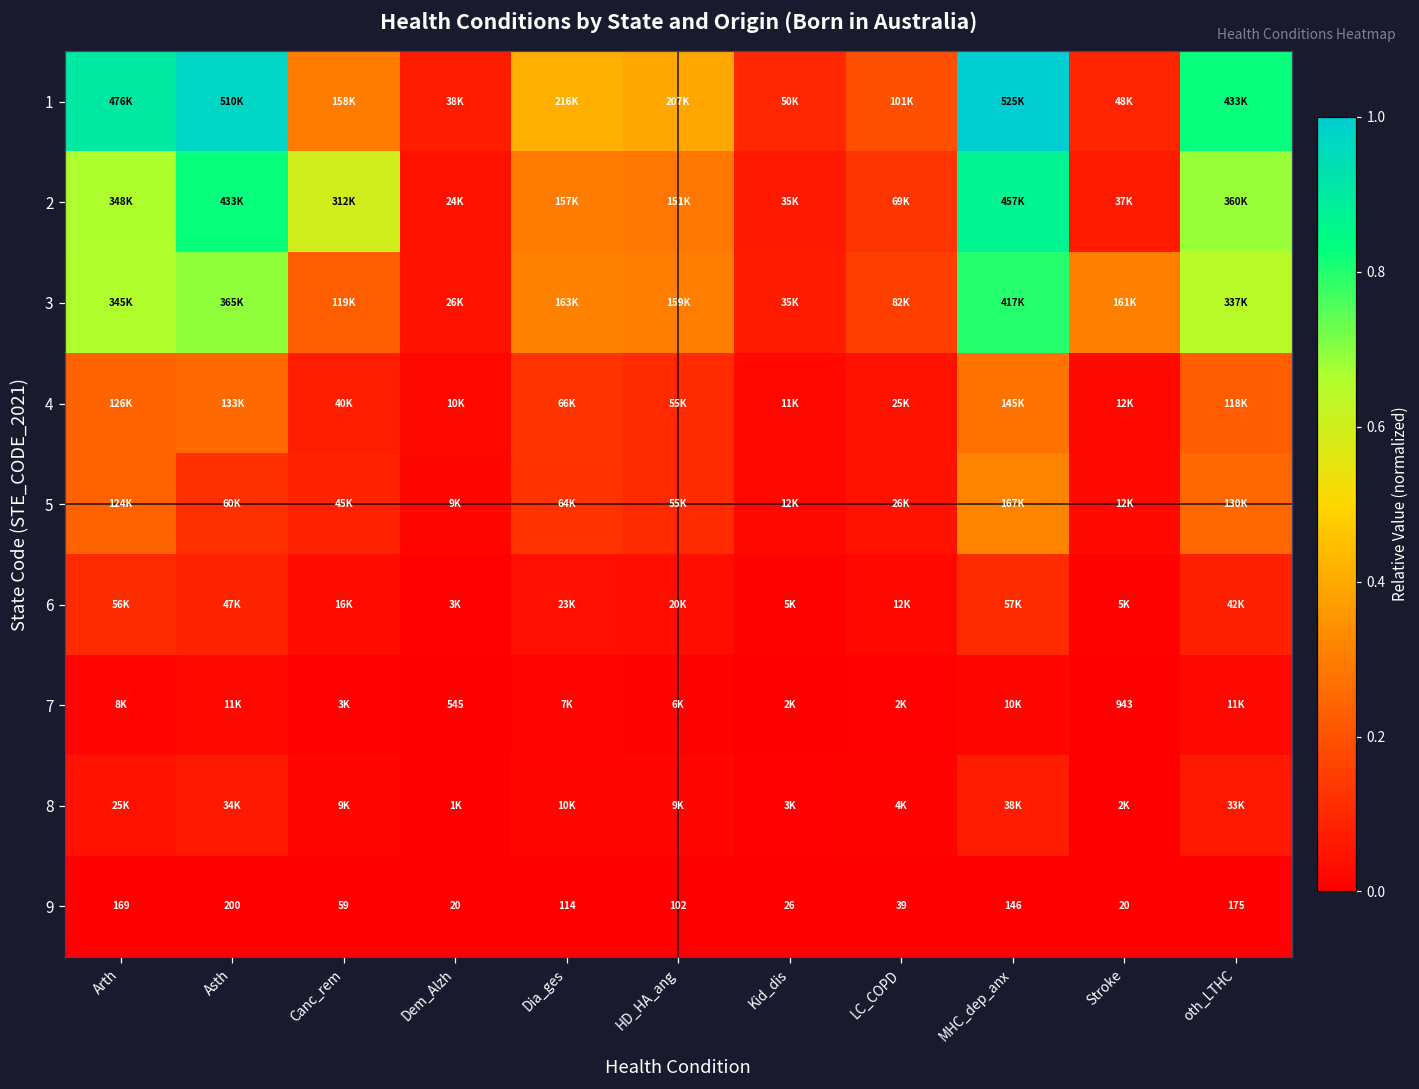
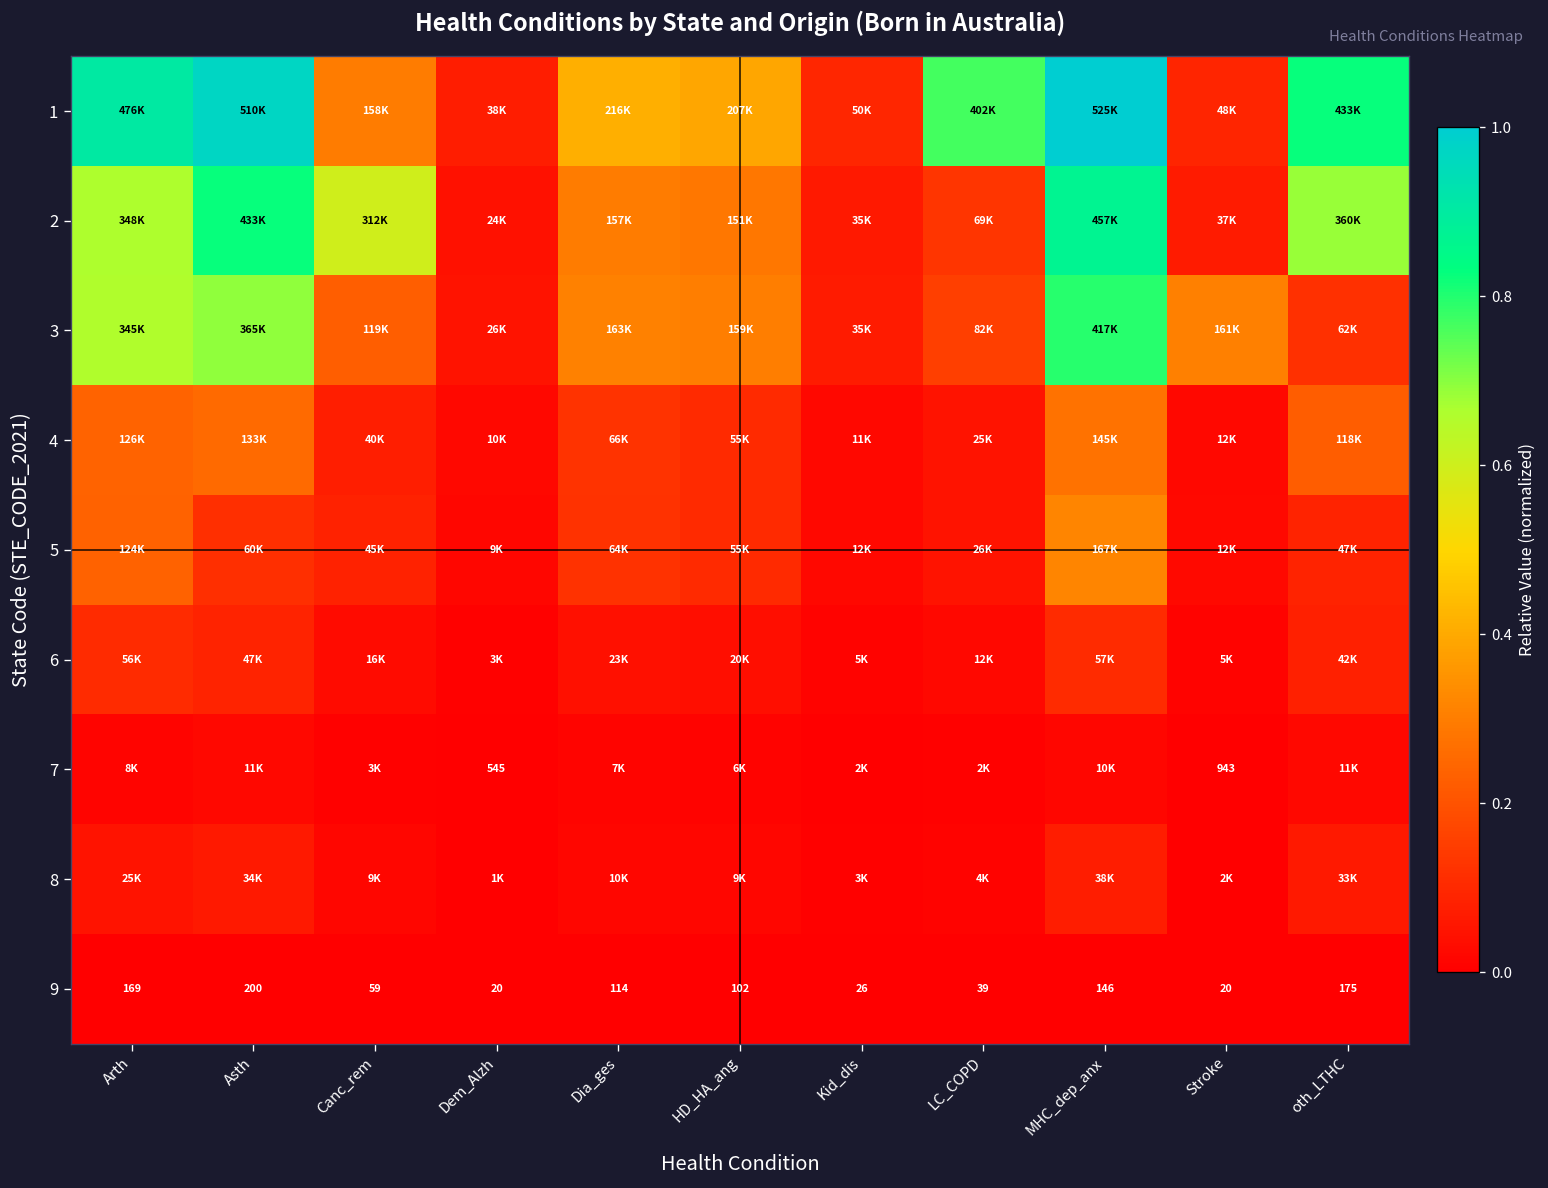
  {
    "1": {
      "Arth": "476K",
      "Asth": "510K",
      "Canc_rem": "158K",
      "Dem_Alzh": "38K",
      "Dia_ges": "216K",
      "HD_HA_ang": "207K",
      "Kid_dis": "50K",
-     "LC_COPD": "101K",
+     "LC_COPD": "402K",
      "MHC_dep_anx": "525K",
      "Stroke": "48K",
      "oth_LTHC": "433K"
    },
    "2": {
      "Arth": "348K",
      "Asth": "433K",
      "Canc_rem": "312K",
      "Dem_Alzh": "24K",
      "Dia_ges": "157K",
      "HD_HA_ang": "151K",
      "Kid_dis": "35K",
      "LC_COPD": "69K",
      "MHC_dep_anx": "457K",
      "Stroke": "37K",
      "oth_LTHC": "360K"
    },
    "3": {
      "Arth": "345K",
      "Asth": "365K",
      "Canc_rem": "119K",
      "Dem_Alzh": "26K",
      "Dia_ges": "163K",
      "HD_HA_ang": "159K",
      "Kid_dis": "35K",
      "LC_COPD": "82K",
      "MHC_dep_anx": "417K",
      "Stroke": "161K",
-     "oth_LTHC": "337K"
+     "oth_LTHC": "62K"
    },
    "4": {
      "Arth": "126K",
      "Asth": "133K",
      "Canc_rem": "40K",
      "Dem_Alzh": "10K",
      "Dia_ges": "66K",
      "HD_HA_ang": "55K",
      "Kid_dis": "11K",
      "LC_COPD": "25K",
      "MHC_dep_anx": "145K",
      "Stroke": "12K",
      "oth_LTHC": "118K"
    },
    "5": {
      "Arth": "124K",
      "Asth": "60K",
      "Canc_rem": "45K",
      "Dem_Alzh": "9K",
      "Dia_ges": "64K",
      "HD_HA_ang": "55K",
      "Kid_dis": "12K",
      "LC_COPD": "26K",
      "MHC_dep_anx": "167K",
      "Stroke": "12K",
-     "oth_LTHC": "130K"
+     "oth_LTHC": "47K"
    },
    "6": {
      "Arth": "56K",
      "Asth": "47K",
      "Canc_rem": "16K",
      "Dem_Alzh": "3K",
      "Dia_ges": "23K",
      "HD_HA_ang": "20K",
      "Kid_dis": "5K",
      "LC_COPD": "12K",
      "MHC_dep_anx": "57K",
      "Stroke": "5K",
      "oth_LTHC": "42K"
    },
    "7": {
      "Arth": "8K",
      "Asth": "11K",
      "Canc_rem": "3K",
      "Dem_Alzh": "545",
      "Dia_ges": "7K",
      "HD_HA_ang": "6K",
      "Kid_dis": "2K",
      "LC_COPD": "2K",
      "MHC_dep_anx": "10K",
      "Stroke": "943",
      "oth_LTHC": "11K"
    },
    "8": {
      "Arth": "25K",
      "Asth": "34K",
      "Canc_rem": "9K",
      "Dem_Alzh": "1K",
      "Dia_ges": "10K",
      "HD_HA_ang": "9K",
      "Kid_dis": "3K",
      "LC_COPD": "4K",
      "MHC_dep_anx": "38K",
      "Stroke": "2K",
      "oth_LTHC": "33K"
    },
    "9": {
      "Arth": "169",
      "Asth": "200",
      "Canc_rem": "59",
      "Dem_Alzh": "20",
      "Dia_ges": "114",
      "HD_HA_ang": "102",
      "Kid_dis": "26",
      "LC_COPD": "39",
      "MHC_dep_anx": "146",
      "Stroke": "20",
      "oth_LTHC": "175"
    }
  }
